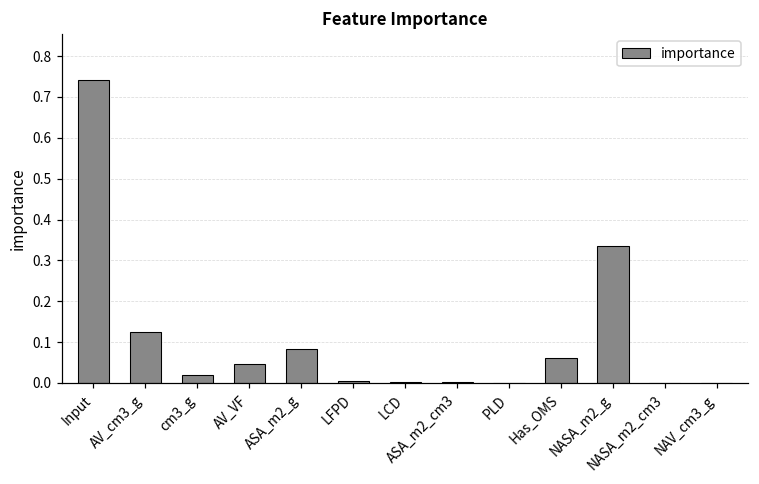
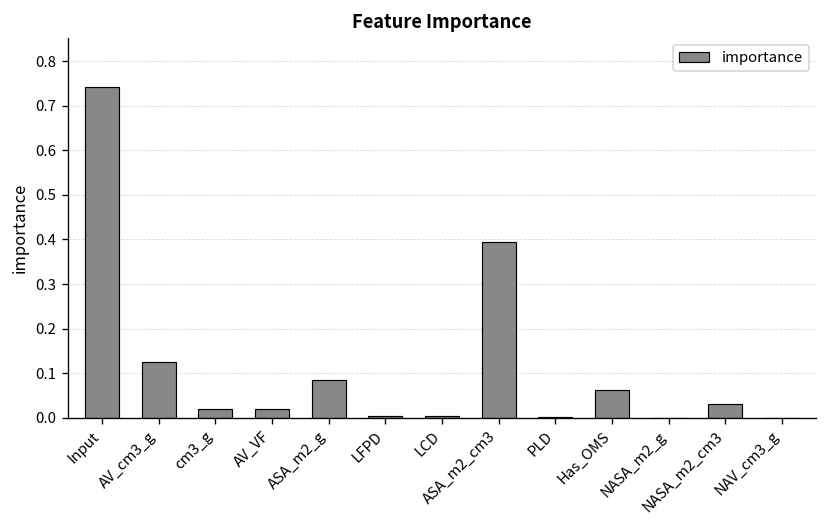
  {
    "Input": 0.74,
    "AV_cm3_g": 0.12,
    "cm3_g": 0.02,
-   "AV_VF": 0.05,
+   "AV_VF": 0.02,
    "ASA_m2_g": 0.08,
-   "ASA_m2_cm3": 0.00,
+   "ASA_m2_cm3": 0.39,
    "Has_OMS": 0.06,
-   "NASA_m2_g": 0.33,
-   "NASA_m2_cm3": 0.00
+   "NASA_m2_g": 0.00,
+   "NASA_m2_cm3": 0.03
  }
